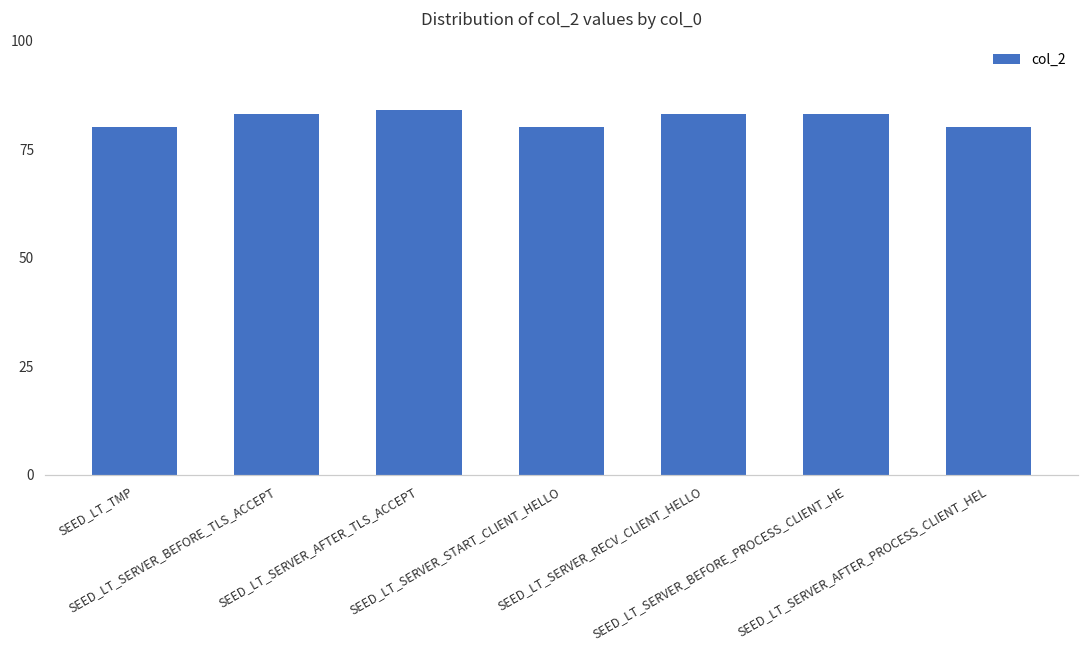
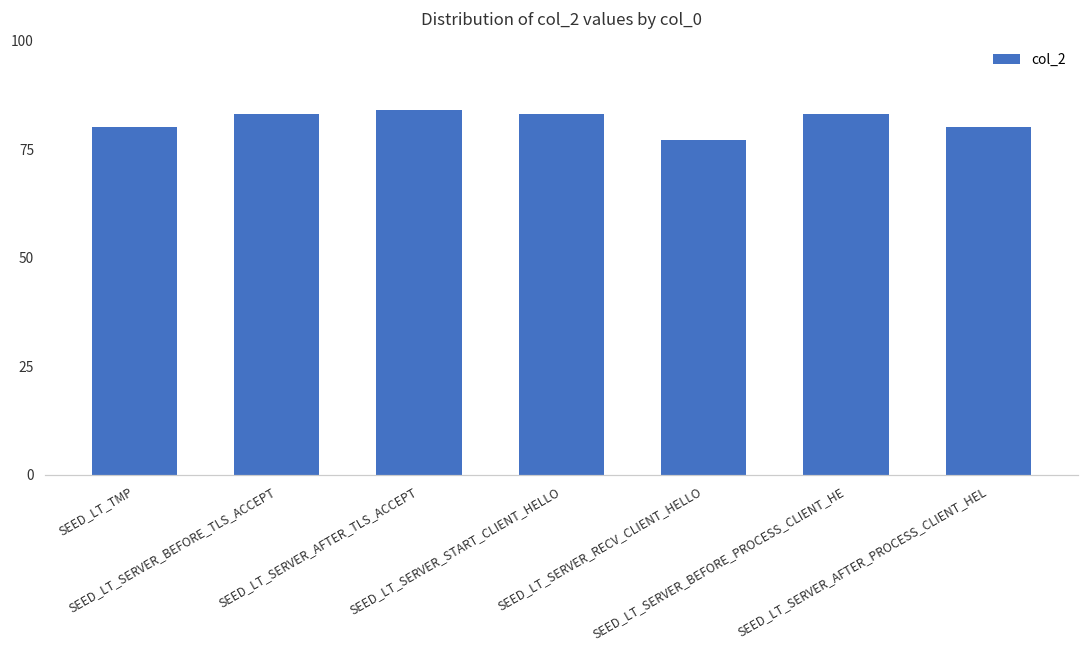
  {
    "SEED_LT_TMP": 80,
    "SEED_LT_SERVER_BEFORE_TLS_ACCEPT": 83,
    "SEED_LT_SERVER_AFTER_TLS_ACCEPT": 84,
-   "SEED_LT_SERVER_START_CLIENT_HELLO": 80,
-   "SEED_LT_SERVER_RECV_CLIENT_HELLO": 83,
+   "SEED_LT_SERVER_START_CLIENT_HELLO": 83,
+   "SEED_LT_SERVER_RECV_CLIENT_HELLO": 77,
    "SEED_LT_SERVER_BEFORE_PROCESS_CLIENT_HE": 83,
    "SEED_LT_SERVER_AFTER_PROCESS_CLIENT_HEL": 80
  }
